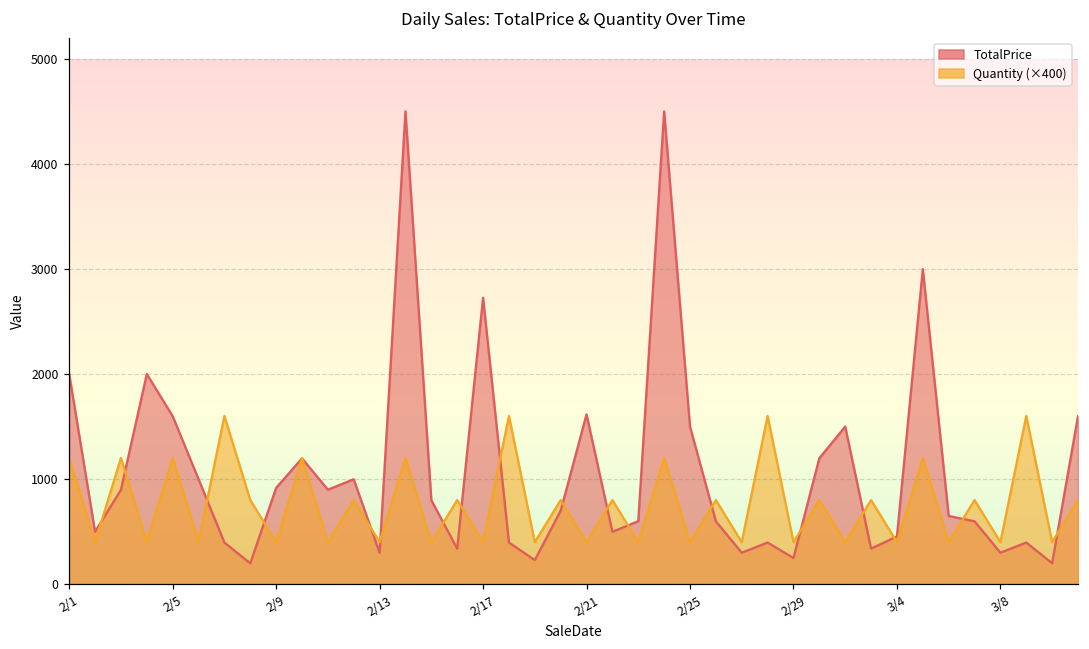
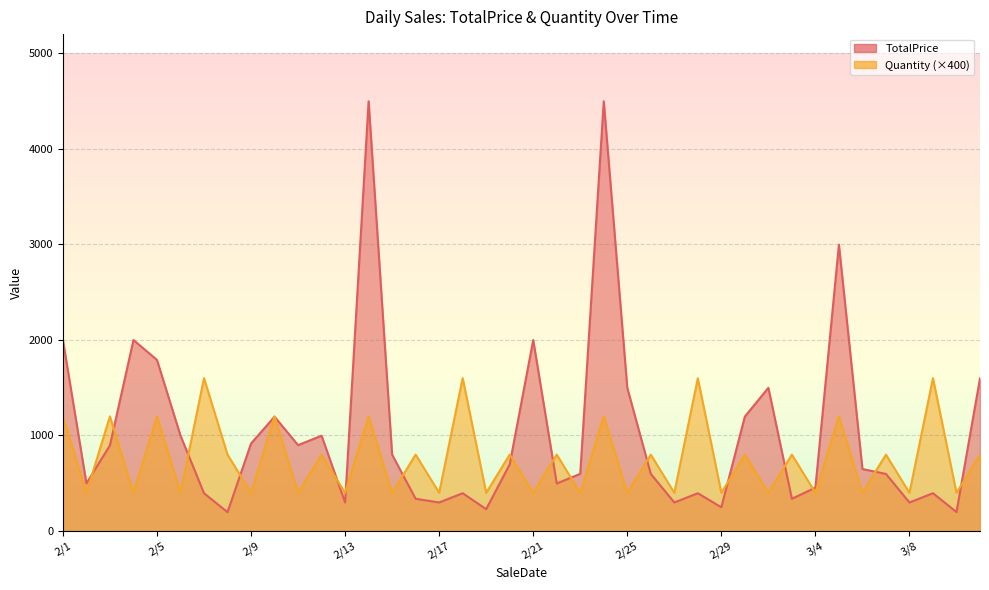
  {
    "TotalPrice": {
      "2/1": 2000,
-     "2/5": 1600,
+     "2/5": 1800,
      "2/9": 900,
      "2/13": 300,
-     "2/17": 2700,
-     "2/21": 1600,
+     "2/17": 300,
+     "2/21": 2000,
      "2/25": 1500,
      "2/29": 200,
      "3/4": 500,
      "3/8": 300
    },
    "Quantity (×400)": {
      "2/1": 1200,
      "2/5": 1200,
      "2/9": 400,
      "2/13": 400,
      "2/17": 400,
      "2/21": 400,
      "2/25": 400,
      "2/29": 400,
      "3/4": 400,
      "3/8": 400
    }
  }
